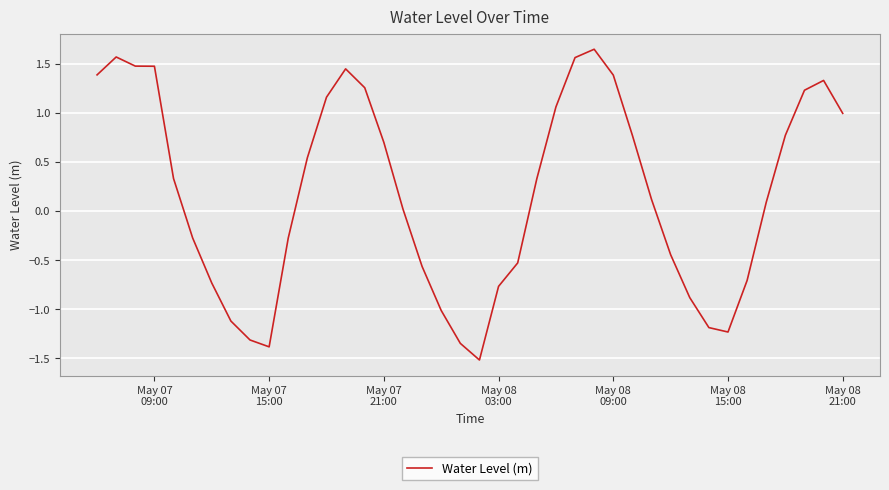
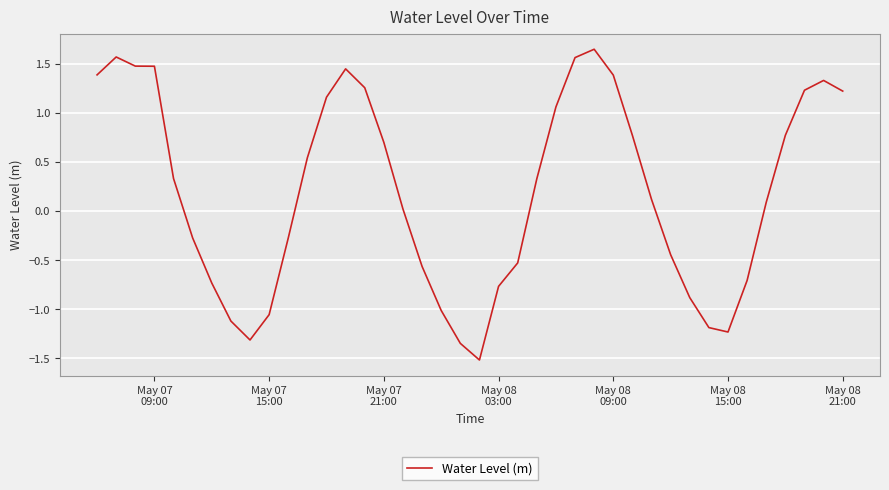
  {
    "May 07 09:00": 1.5,
-   "May 07 15:00": -1.4,
+   "May 07 15:00": -1.1,
    "May 07 21:00": 0.7,
    "May 08 03:00": -0.8,
    "May 08 09:00": 1.4,
    "May 08 15:00": -1.2,
-   "May 08 21:00": 1.0
+   "May 08 21:00": 1.2
  }
